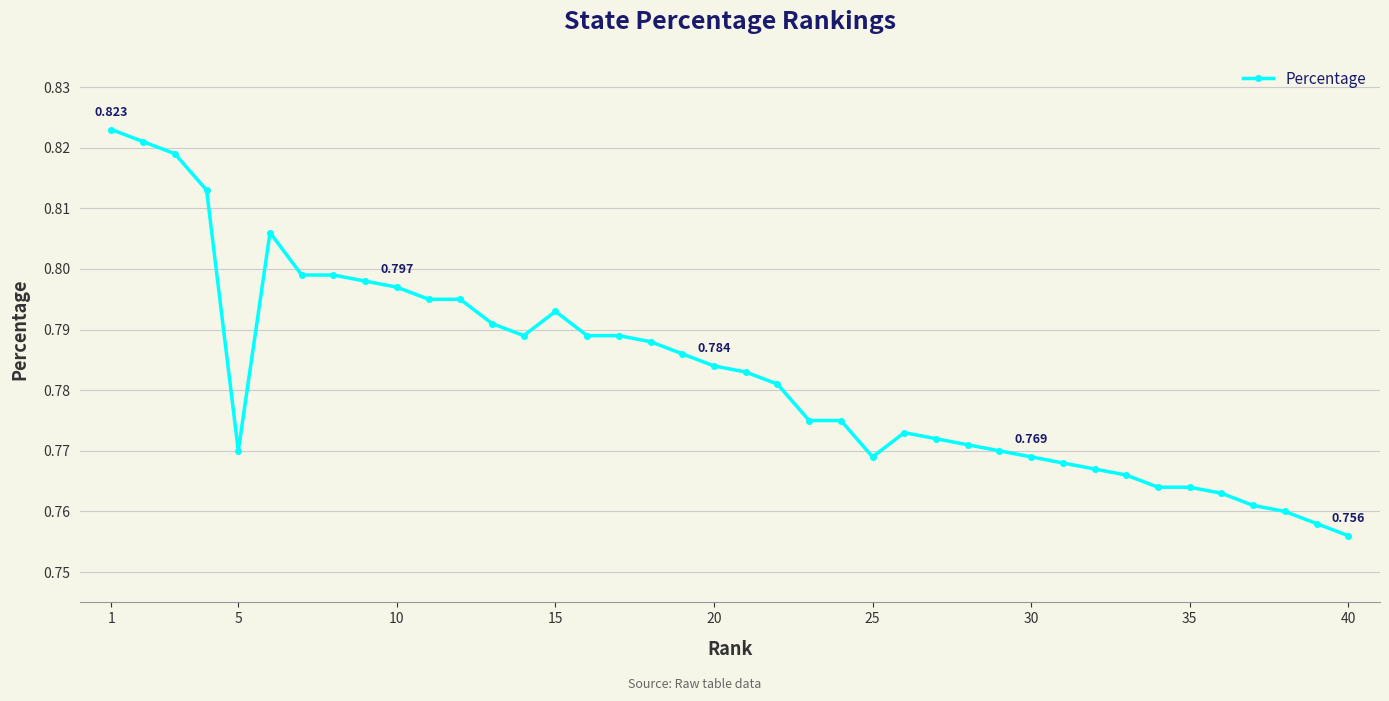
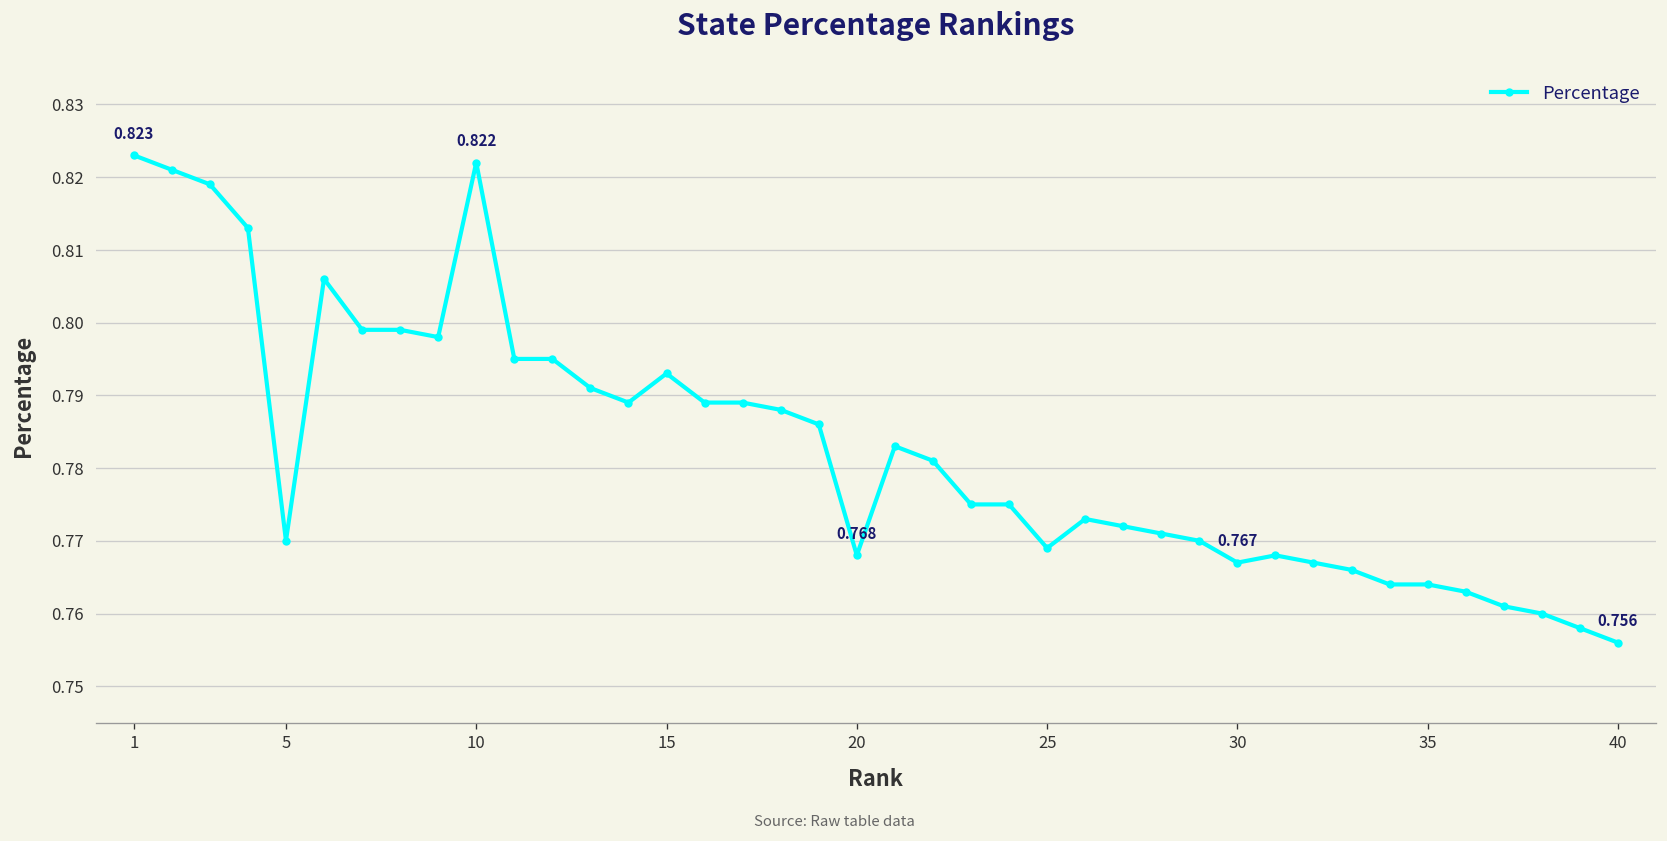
  {
    "1": 0.823,
-   "10": 0.797,
-   "20": 0.784,
-   "30": 0.769,
+   "10": 0.822,
+   "20": 0.768,
+   "30": 0.767,
    "40": 0.756
  }
